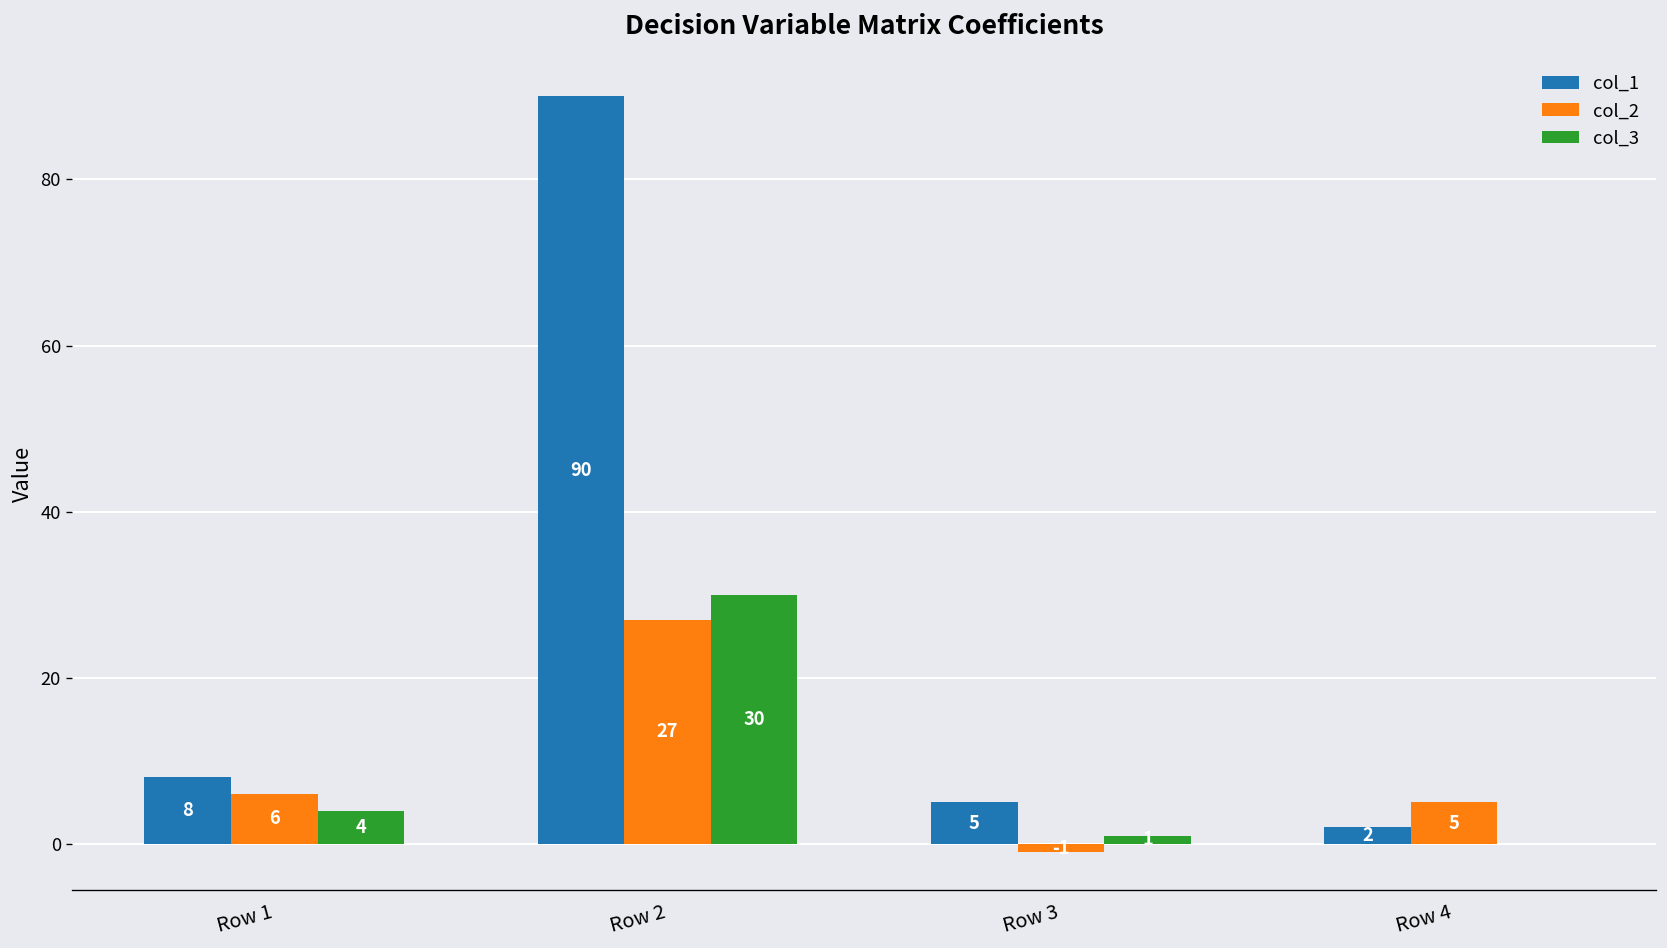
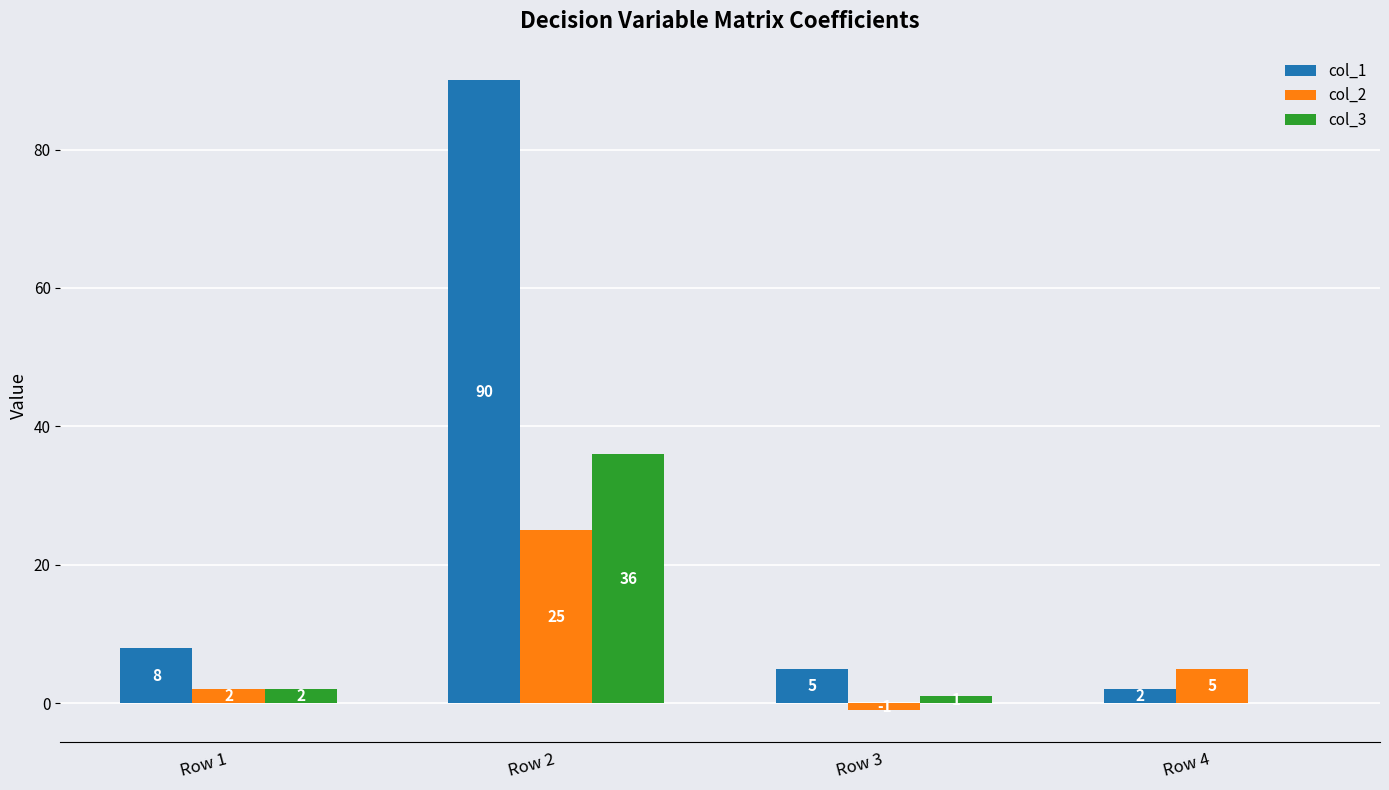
  {
    "col_1": {
      "Row 1": 8,
      "Row 2": 90,
      "Row 3": 5,
      "Row 4": 2
    },
    "col_2": {
-     "Row 1": 6,
-     "Row 2": 27,
+     "Row 1": 2,
+     "Row 2": 25,
      "Row 4": 5
    },
    "col_3": {
-     "Row 1": 4,
-     "Row 2": 30
+     "Row 1": 2,
+     "Row 2": 36
    }
  }
